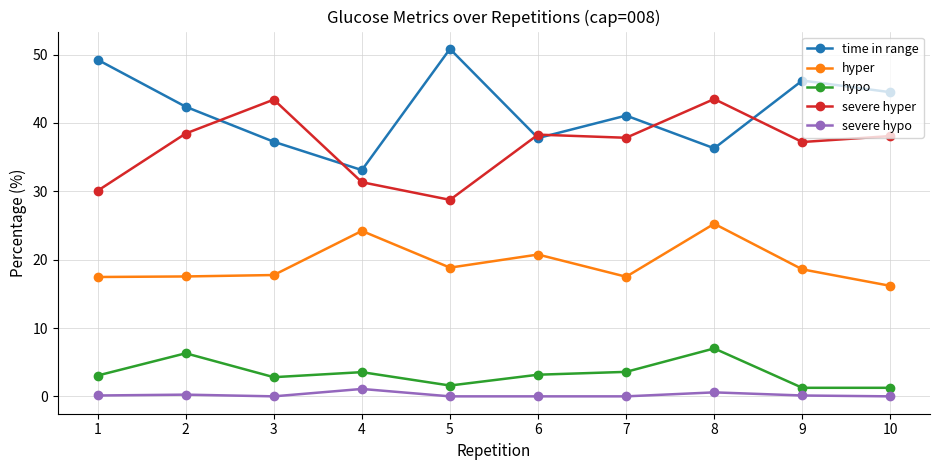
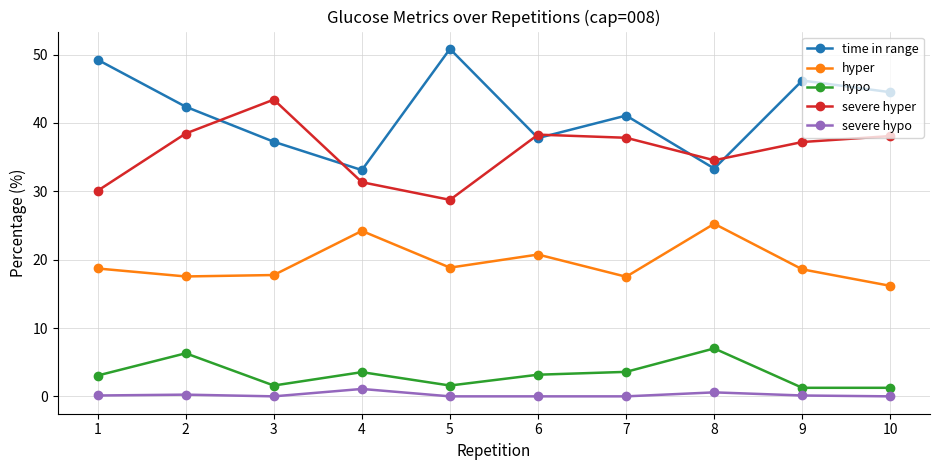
  {
    "time in range": {
      "1": 49,
      "2": 42,
      "3": 37,
      "4": 33,
      "5": 51,
      "6": 38,
      "7": 41,
-     "8": 36
+     "8": 33
    },
    "hyper": {
-     "1": 17,
+     "1": 19,
      "2": 18,
      "3": 18,
      "4": 24,
      "5": 19,
      "6": 21,
      "7": 18,
      "8": 25,
      "9": 19,
      "10": 16
    },
    "hypo": {
      "1": 3,
      "2": 6,
-     "3": 3,
+     "3": 2,
      "4": 4,
      "5": 2,
      "6": 3,
      "7": 4,
      "8": 7,
      "9": 1,
      "10": 1
    },
    "severe hyper": {
      "1": 30,
      "2": 38,
      "3": 43,
      "4": 31,
      "5": 29,
      "6": 38,
      "7": 38,
-     "8": 44,
+     "8": 35,
      "9": 37
    },
    "severe hypo": {
      "1": 0,
      "2": 0,
      "3": 0,
      "4": 1,
      "5": 0,
      "6": 0,
      "7": 0,
      "8": 1,
      "9": 0,
      "10": 0
    }
  }
